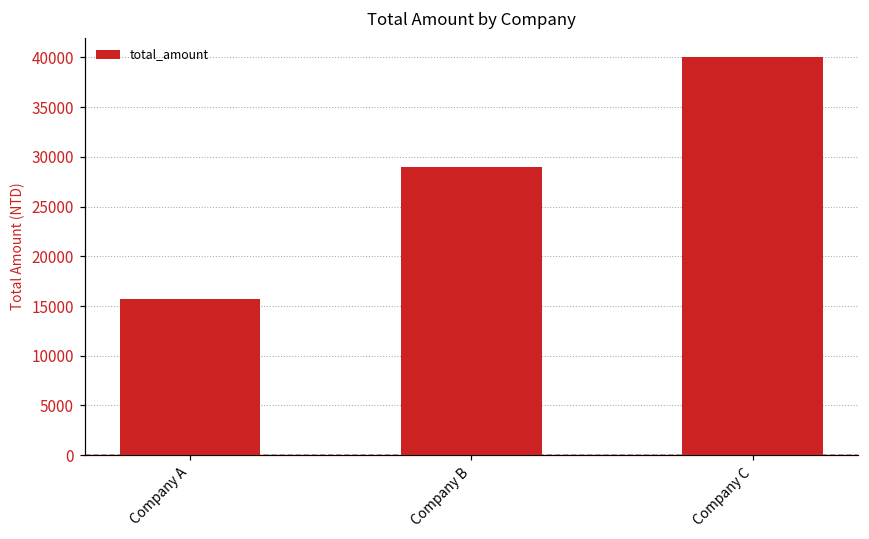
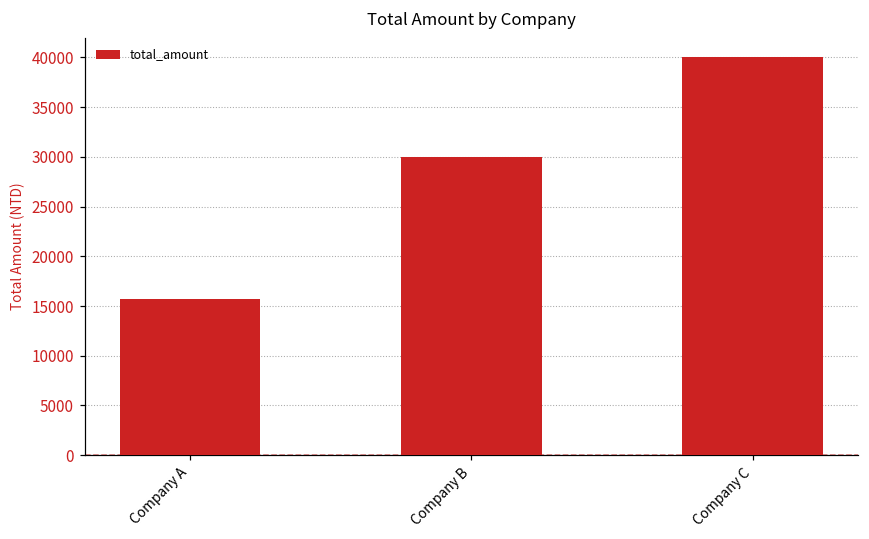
  {
    "Company A": 16000,
-   "Company B": 29000,
+   "Company B": 30000,
    "Company C": 40000
  }
